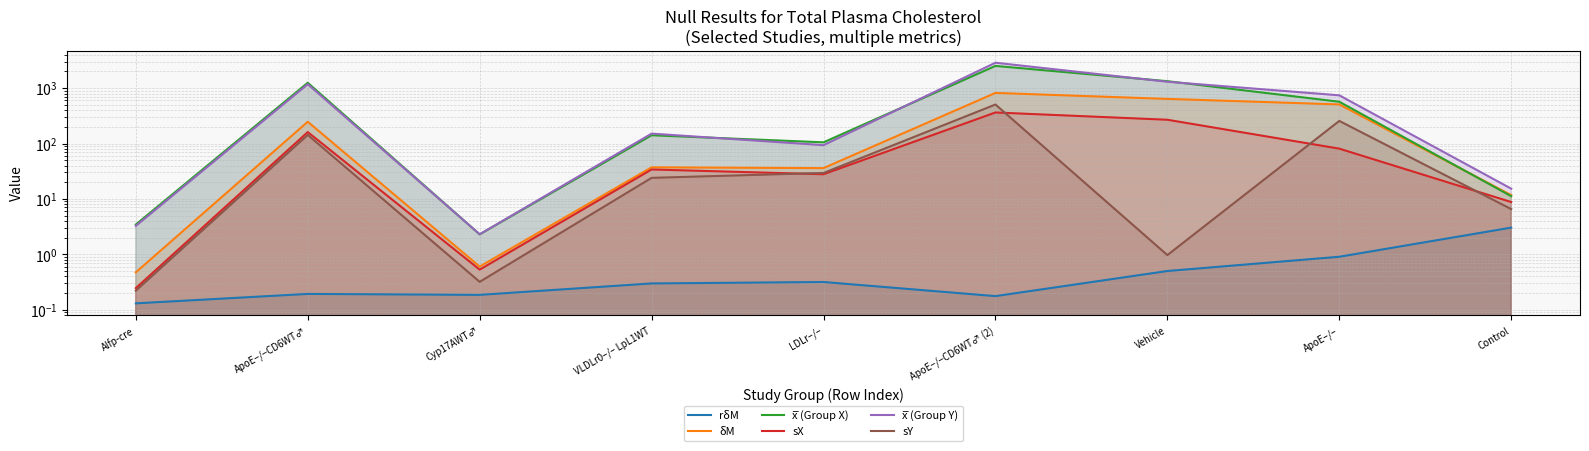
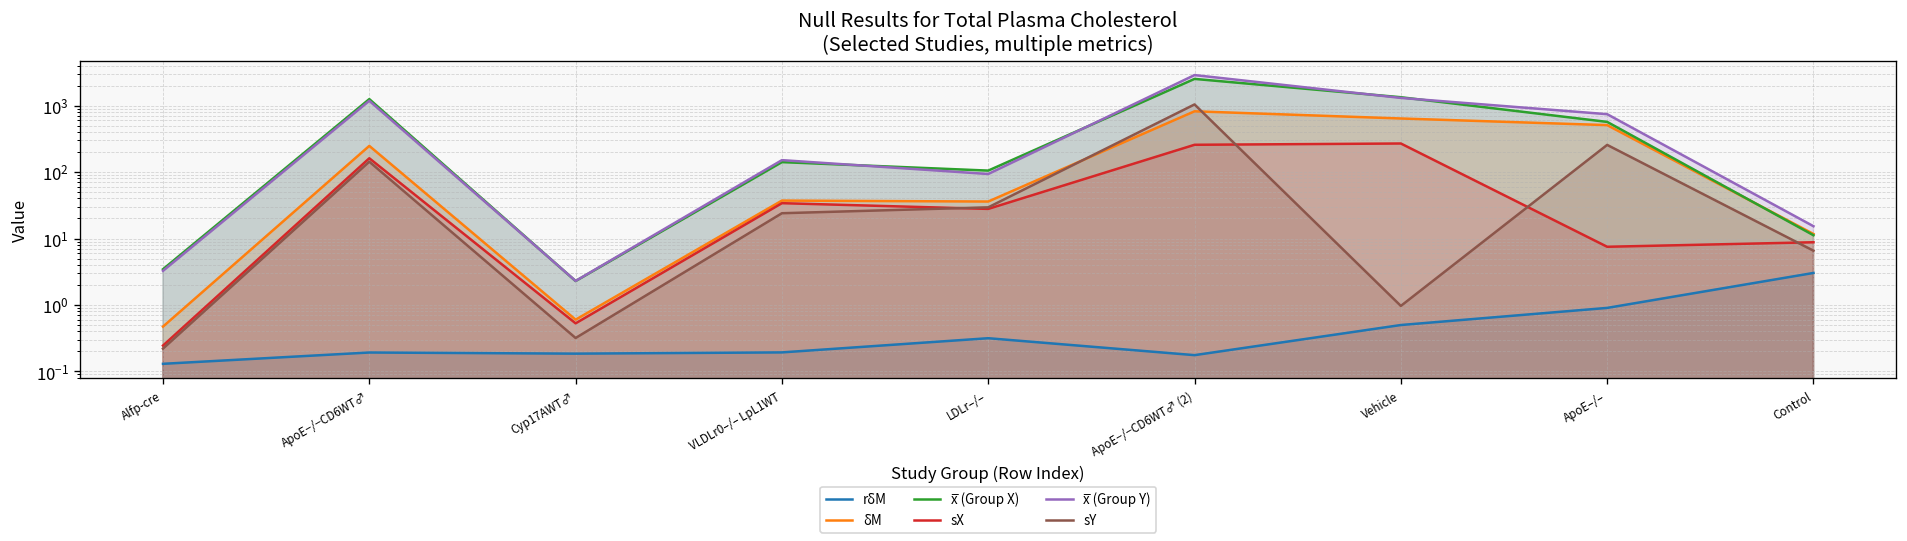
  {
    "rδM": {
      "Alfp-cre": 0.13,
      "ApoE−/−CD6WT♂": 0.19,
      "Cyp17AWT♂": 0.19,
-     "VLDLr0–/– LpL1WT": 0.3,
+     "VLDLr0–/– LpL1WT": 0.19,
      "LDLr–/–": 0.3,
      "ApoE−/−CD6WT♂ (2)": 0.18,
      "Vehicle": 0.5,
      "ApoE–/–": 0.9,
      "Control": 3
    },
    "δM": {
      "Alfp-cre": 0.5,
      "ApoE−/−CD6WT♂": 200,
      "Cyp17AWT♂": 0.6,
      "LDLr–/–": 40,
      "ApoE−/−CD6WT♂ (2)": 800,
      "Vehicle": 600,
      "ApoE–/–": 500
    },
    "x̅ (Group X)": {
      "LDLr–/–": 110,
      "ApoE−/−CD6WT♂ (2)": 3000,
      "ApoE–/–": 600
    },
    "sX": {
      "Alfp-cre": 0.2,
      "ApoE−/−CD6WT♂": 160,
      "Cyp17AWT♂": 0.5,
-     "ApoE−/−CD6WT♂ (2)": 400,
+     "ApoE−/−CD6WT♂ (2)": 300,
      "Vehicle": 300,
-     "ApoE–/–": 80,
+     "ApoE–/–": 8,
      "Control": 9
    },
    "x̅ (Group Y)": {
      "LDLr–/–": 90,
      "ApoE−/−CD6WT♂ (2)": 3000,
      "ApoE–/–": 700,
      "Control": 15
    },
    "sY": {
      "Alfp-cre": 0.22,
      "ApoE−/−CD6WT♂": 140,
      "Cyp17AWT♂": 0.3,
      "VLDLr0–/– LpL1WT": 24,
-     "ApoE−/−CD6WT♂ (2)": 500,
+     "ApoE−/−CD6WT♂ (2)": 1000,
      "Vehicle": 1,
      "ApoE–/–": 300,
      "Control": 7
    }
  }
